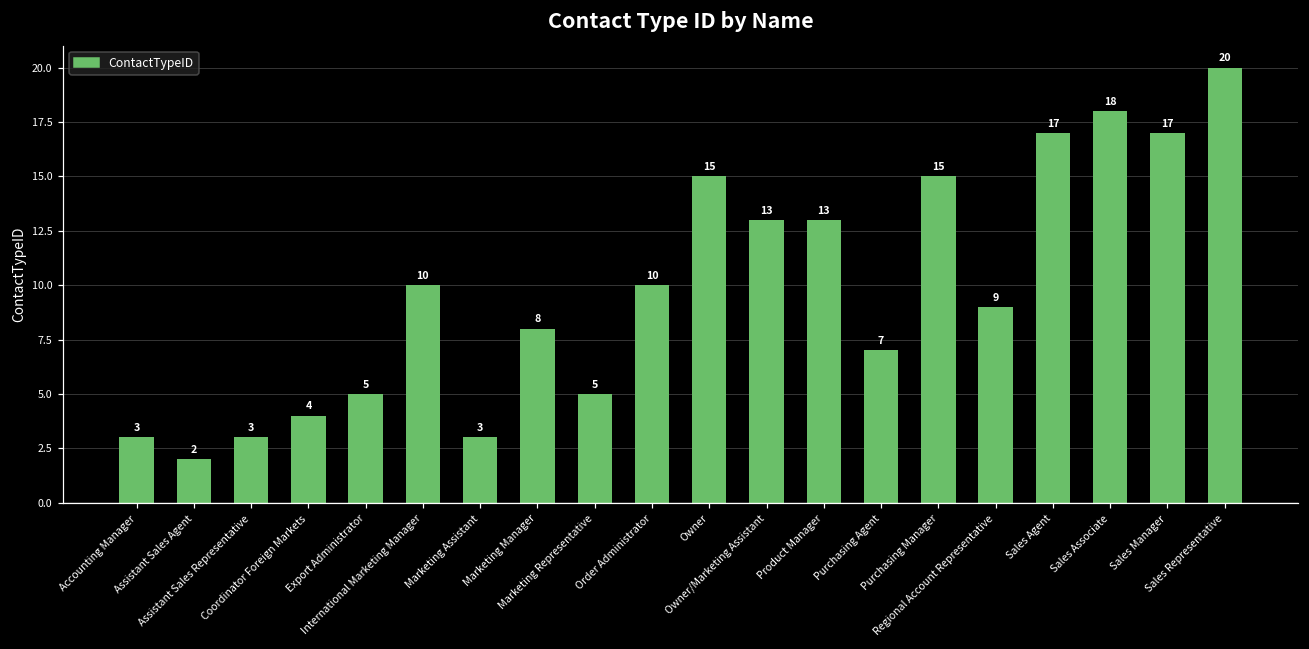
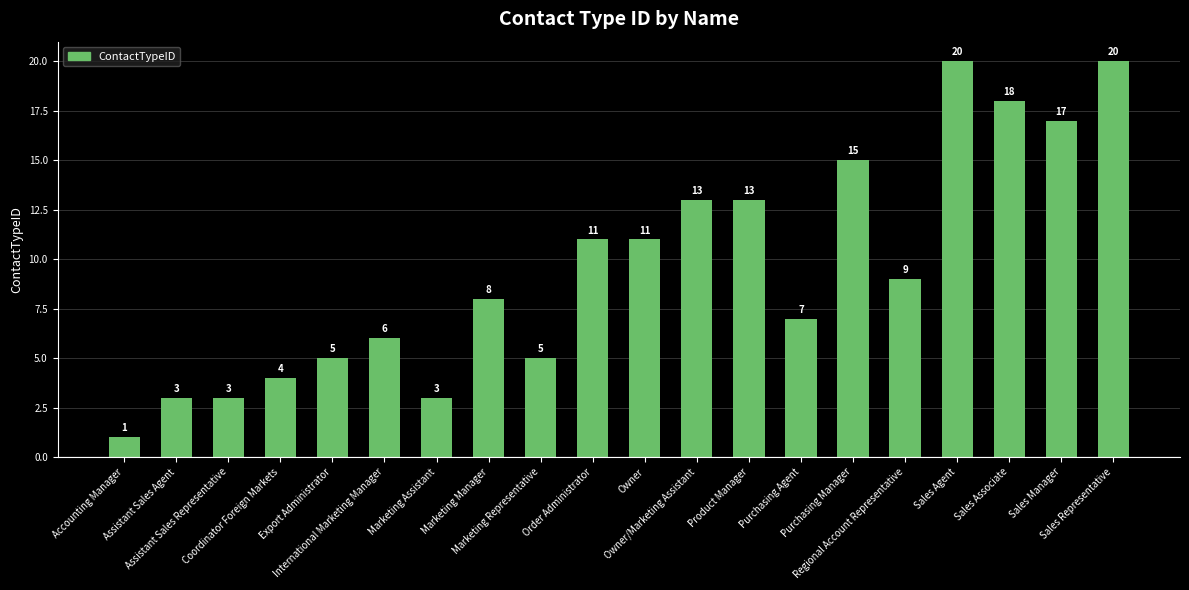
  {
-   "Accounting Manager": 3,
-   "Assistant Sales Agent": 2,
+   "Accounting Manager": 1,
+   "Assistant Sales Agent": 3,
    "Assistant Sales Representative": 3,
    "Coordinator Foreign Markets": 4,
    "Export Administrator": 5,
-   "International Marketing Manager": 10,
+   "International Marketing Manager": 6,
    "Marketing Assistant": 3,
    "Marketing Manager": 8,
    "Marketing Representative": 5,
-   "Order Administrator": 10,
-   "Owner": 15,
+   "Order Administrator": 11,
+   "Owner": 11,
    "Owner/Marketing Assistant": 13,
    "Product Manager": 13,
    "Purchasing Agent": 7,
    "Purchasing Manager": 15,
    "Regional Account Representative": 9,
-   "Sales Agent": 17,
+   "Sales Agent": 20,
    "Sales Associate": 18,
    "Sales Manager": 17,
    "Sales Representative": 20
  }
